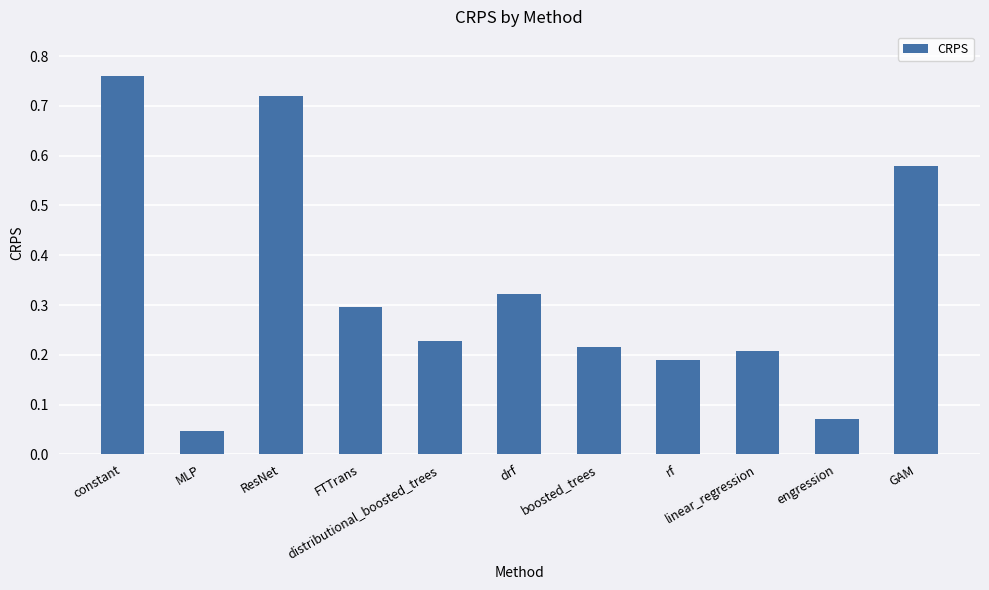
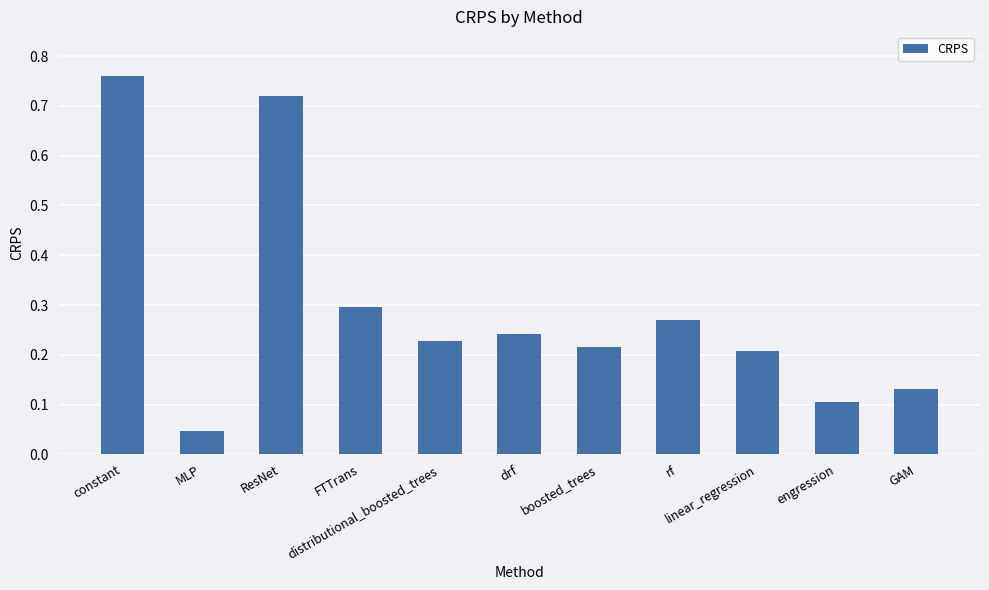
  {
    "constant": 0.76,
    "MLP": 0.05,
    "ResNet": 0.72,
    "FTTrans": 0.30,
    "distributional_boosted_trees": 0.23,
-   "drf": 0.32,
+   "drf": 0.24,
    "boosted_trees": 0.22,
-   "rf": 0.19,
+   "rf": 0.27,
    "linear_regression": 0.21,
-   "engression": 0.07,
-   "GAM": 0.58
+   "engression": 0.10,
+   "GAM": 0.13
  }
